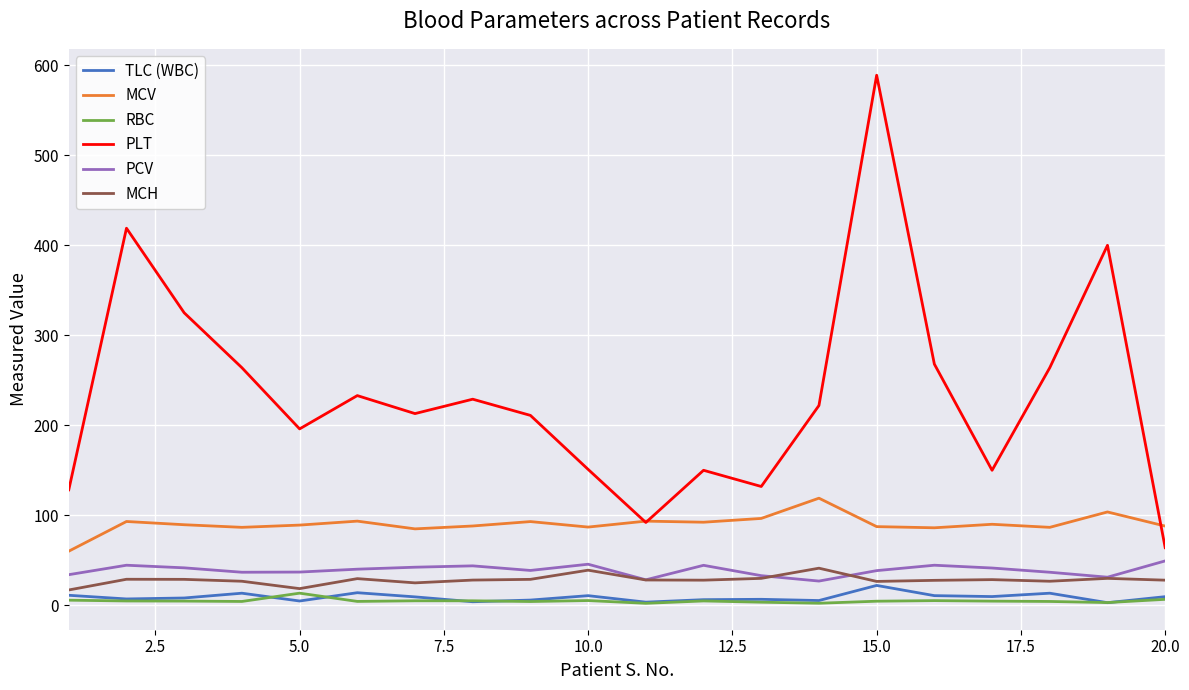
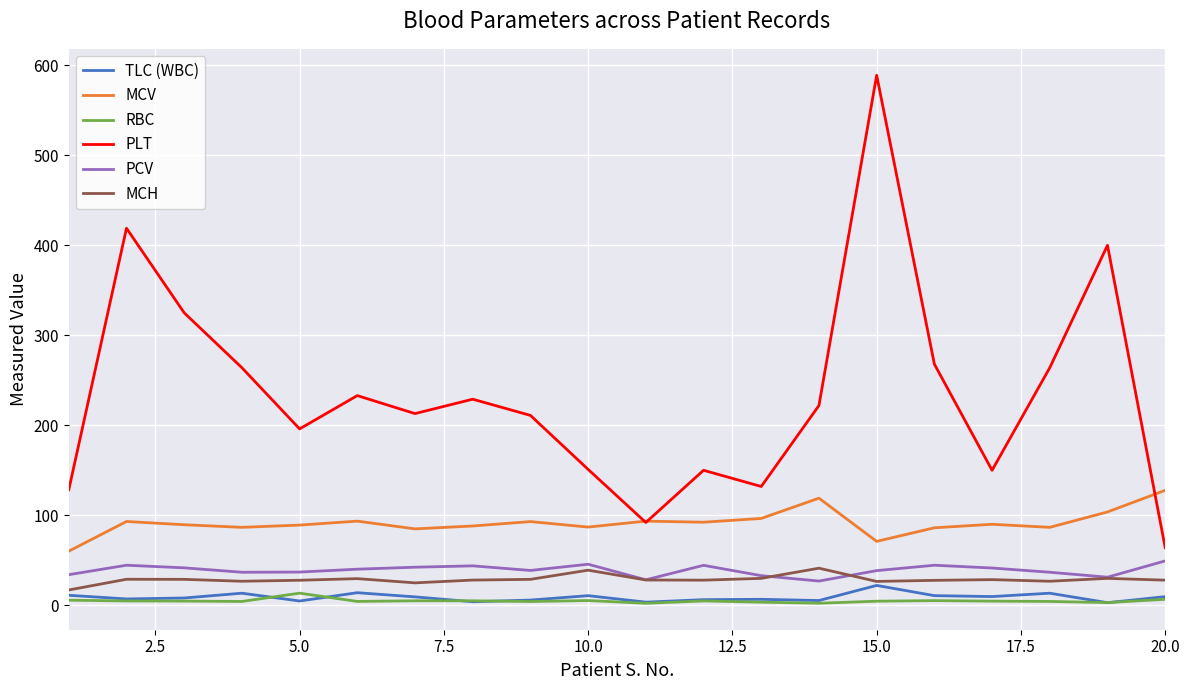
  {
    "TLC (WBC)": {
      "5.0": 0,
      "10.0": 10,
      "15.0": 20,
      "20.0": 10
    },
    "MCV": {
      "5.0": 90,
      "10.0": 90,
-     "15.0": 90,
-     "20.0": 90
+     "15.0": 70,
+     "20.0": 130
    },
    "RBC": {
      "5.0": 10,
      "10.0": 10,
      "15.0": 0,
      "20.0": 10
    },
    "PLT": {
      "5.0": 200,
      "10.0": 150,
      "15.0": 590,
      "20.0": 60
    },
    "PCV": {
      "5.0": 40,
      "10.0": 50,
      "15.0": 40,
      "20.0": 50
    },
    "MCH": {
-     "5.0": 20,
+     "5.0": 30,
      "10.0": 40,
      "15.0": 30,
      "20.0": 30
    }
  }
